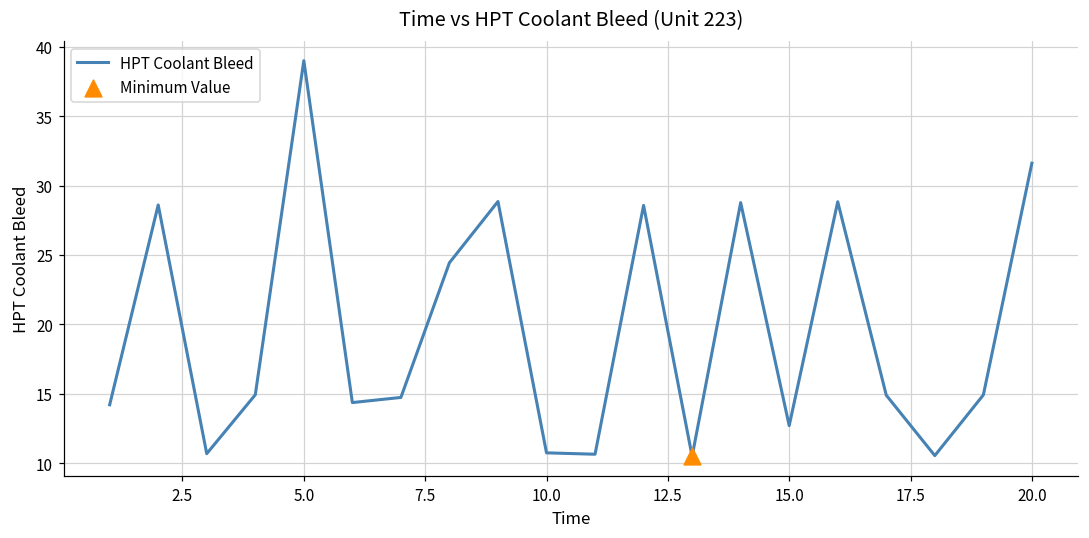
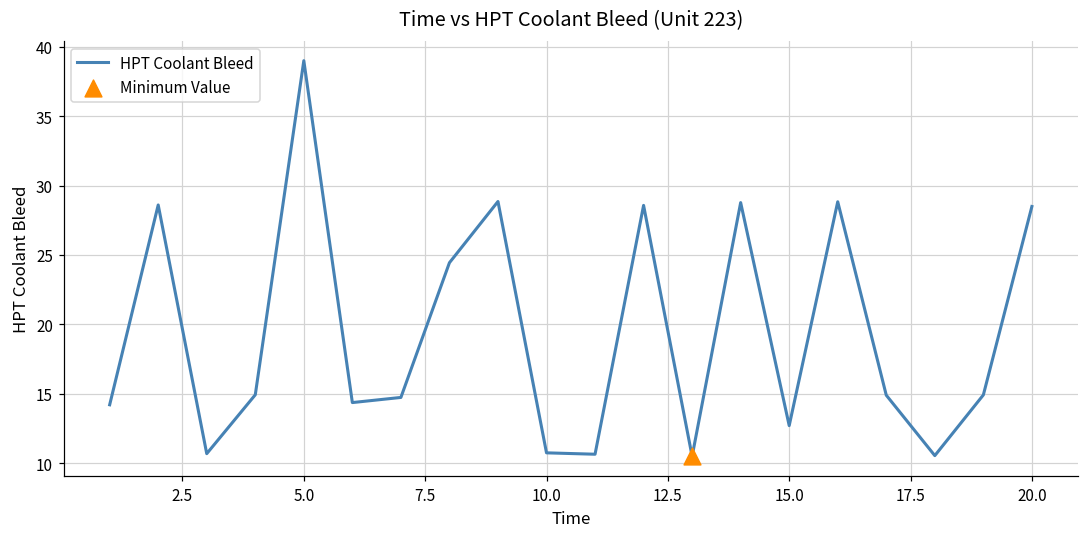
  {
    "HPT Coolant Bleed": {
      "5.0": 39.0,
      "10.0": 10.8,
      "15.0": 12.7,
-     "20.0": 31.6
+     "20.0": 28.5
    }
  }
